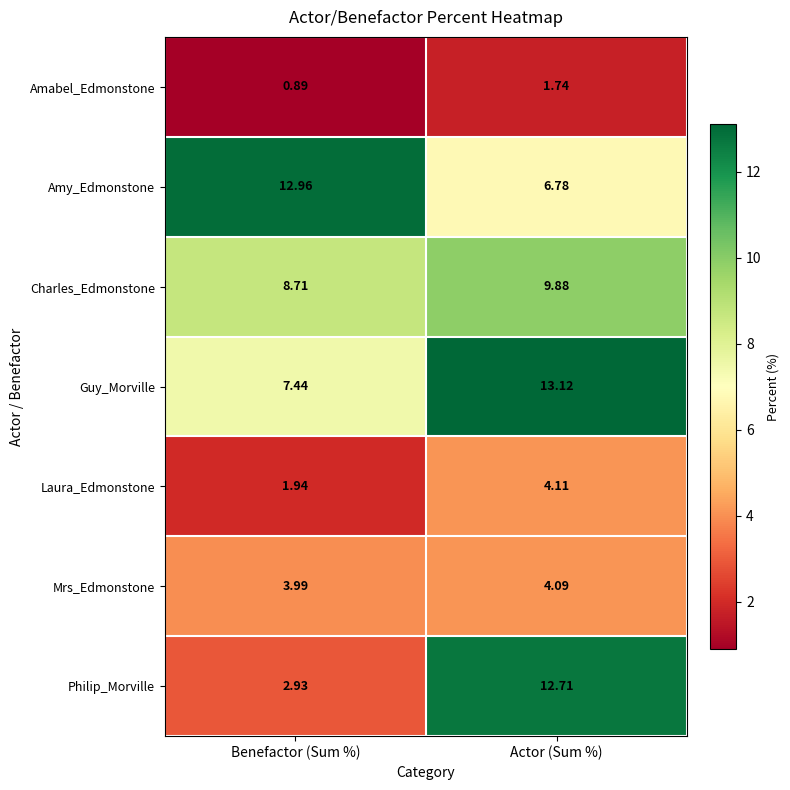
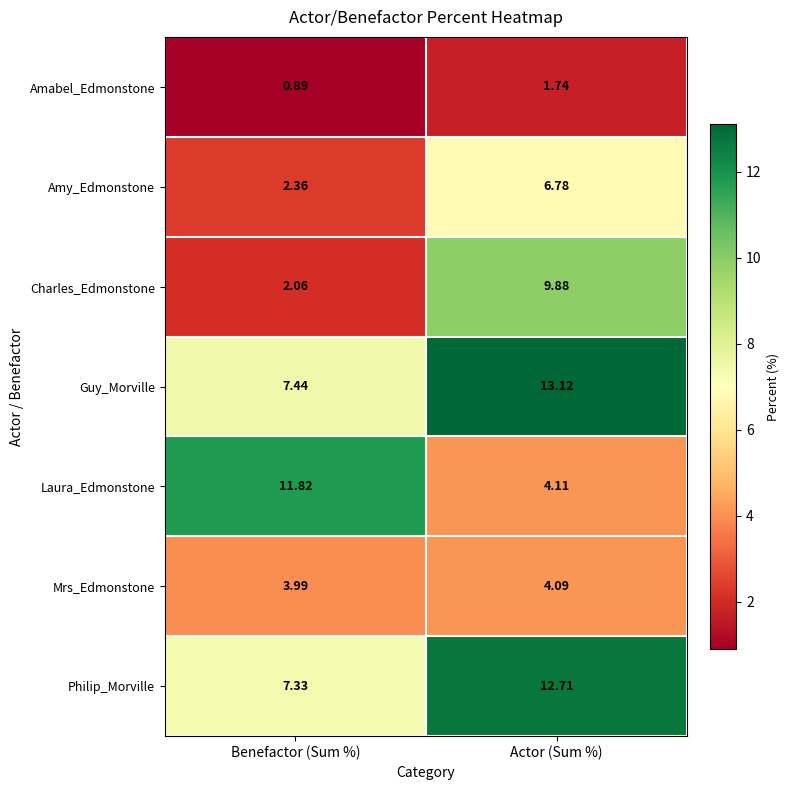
  {
    "Amabel_Edmonstone": {
      "Benefactor (Sum %)": 0.89,
      "Actor (Sum %)": 1.74
    },
    "Amy_Edmonstone": {
-     "Benefactor (Sum %)": 12.96,
+     "Benefactor (Sum %)": 2.36,
      "Actor (Sum %)": 6.78
    },
    "Charles_Edmonstone": {
-     "Benefactor (Sum %)": 8.71,
+     "Benefactor (Sum %)": 2.06,
      "Actor (Sum %)": 9.88
    },
    "Guy_Morville": {
      "Benefactor (Sum %)": 7.44,
      "Actor (Sum %)": 13.12
    },
    "Laura_Edmonstone": {
-     "Benefactor (Sum %)": 1.94,
+     "Benefactor (Sum %)": 11.82,
      "Actor (Sum %)": 4.11
    },
    "Mrs_Edmonstone": {
      "Benefactor (Sum %)": 3.99,
      "Actor (Sum %)": 4.09
    },
    "Philip_Morville": {
-     "Benefactor (Sum %)": 2.93,
+     "Benefactor (Sum %)": 7.33,
      "Actor (Sum %)": 12.71
    }
  }
